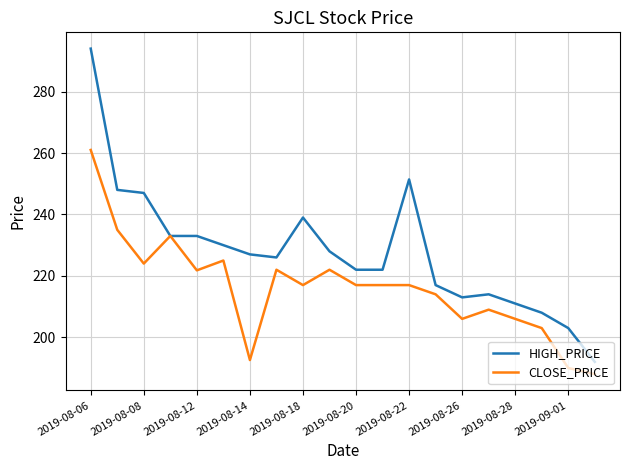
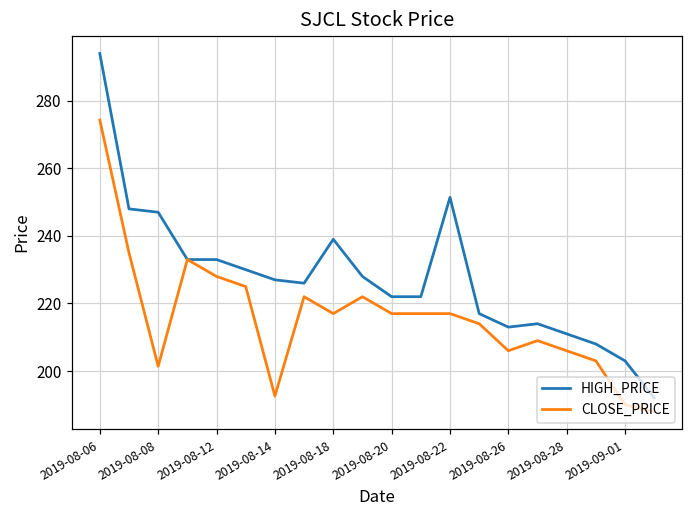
  {
    "HIGH_PRICE": {
      "2019-08-06": 294,
      "2019-08-08": 247,
      "2019-08-12": 233,
      "2019-08-14": 227,
      "2019-08-18": 239,
      "2019-08-20": 222,
      "2019-08-22": 251,
      "2019-08-26": 213,
      "2019-08-28": 211,
      "2019-09-01": 203
    },
    "CLOSE_PRICE": {
-     "2019-08-06": 261,
-     "2019-08-08": 224,
-     "2019-08-12": 222,
+     "2019-08-06": 274,
+     "2019-08-08": 201,
+     "2019-08-12": 228,
      "2019-08-14": 193,
      "2019-08-18": 217,
      "2019-08-20": 217,
      "2019-08-22": 217,
      "2019-08-26": 206,
      "2019-08-28": 206
    }
  }
